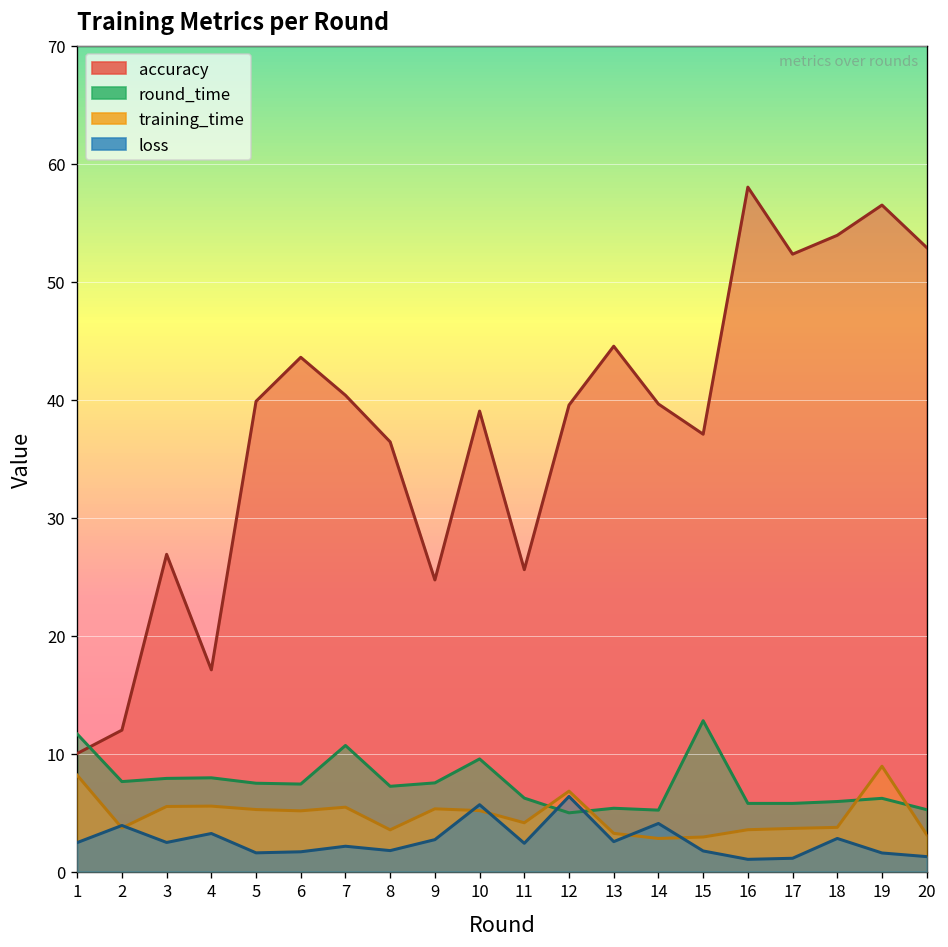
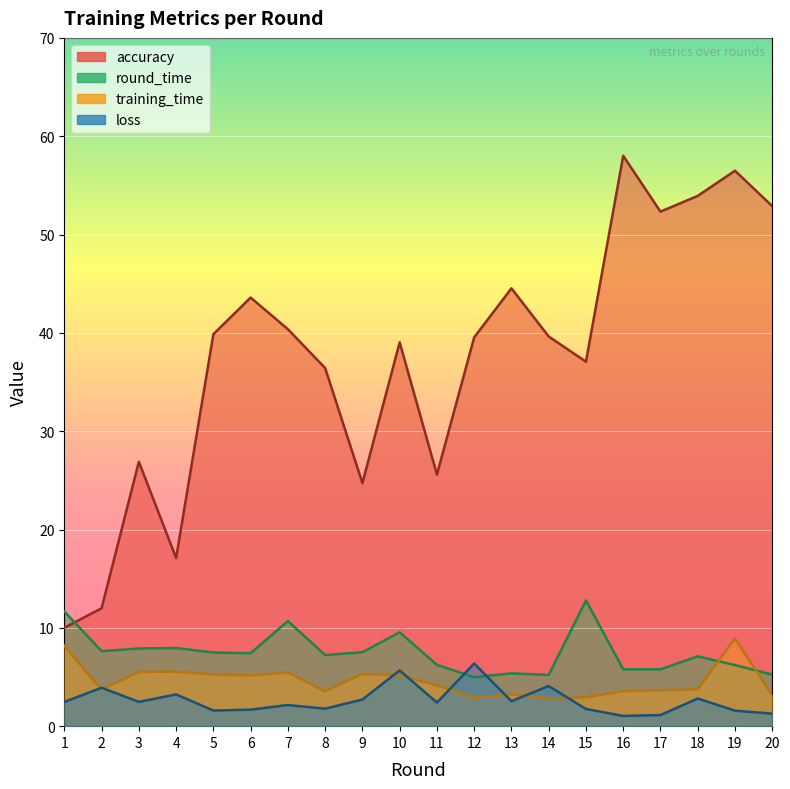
  {
    "accuracy": {
      "1": 10,
      "2": 12,
      "3": 27,
      "4": 17,
      "5": 40,
      "6": 44,
      "7": 40,
      "8": 36,
      "9": 25,
      "10": 39,
      "11": 26,
      "12": 40,
      "13": 45,
      "14": 40,
      "15": 37,
      "16": 58,
      "17": 52,
      "18": 54,
      "19": 56,
      "20": 53
    },
    "round_time": {
      "1": 12,
      "2": 8,
      "3": 8,
      "4": 8,
      "5": 7,
      "6": 7,
      "7": 11,
      "8": 7,
      "9": 8,
      "10": 10,
      "11": 6,
      "12": 5,
      "13": 5,
      "14": 5,
      "15": 13,
      "16": 6,
      "17": 6,
-     "18": 6,
+     "18": 7,
      "19": 6,
      "20": 5
    },
    "training_time": {
      "1": 8,
      "3": 6,
      "4": 6,
      "5": 5,
      "6": 5,
      "7": 5,
      "8": 4,
      "9": 5,
      "10": 5,
      "11": 4,
-     "12": 7,
+     "12": 3,
      "13": 3,
      "14": 3,
      "15": 3,
      "16": 4,
      "17": 4,
      "18": 4,
      "19": 9,
      "20": 3
    },
    "loss": {
      "1": 2,
      "3": 2,
      "4": 3,
      "5": 2,
      "6": 2,
      "7": 2,
      "8": 2,
      "9": 3,
      "10": 6,
      "11": 2,
      "12": 6,
      "13": 3,
      "14": 4,
      "15": 2,
      "16": 1,
      "17": 1,
      "18": 3,
      "19": 2,
      "20": 1
    }
  }
